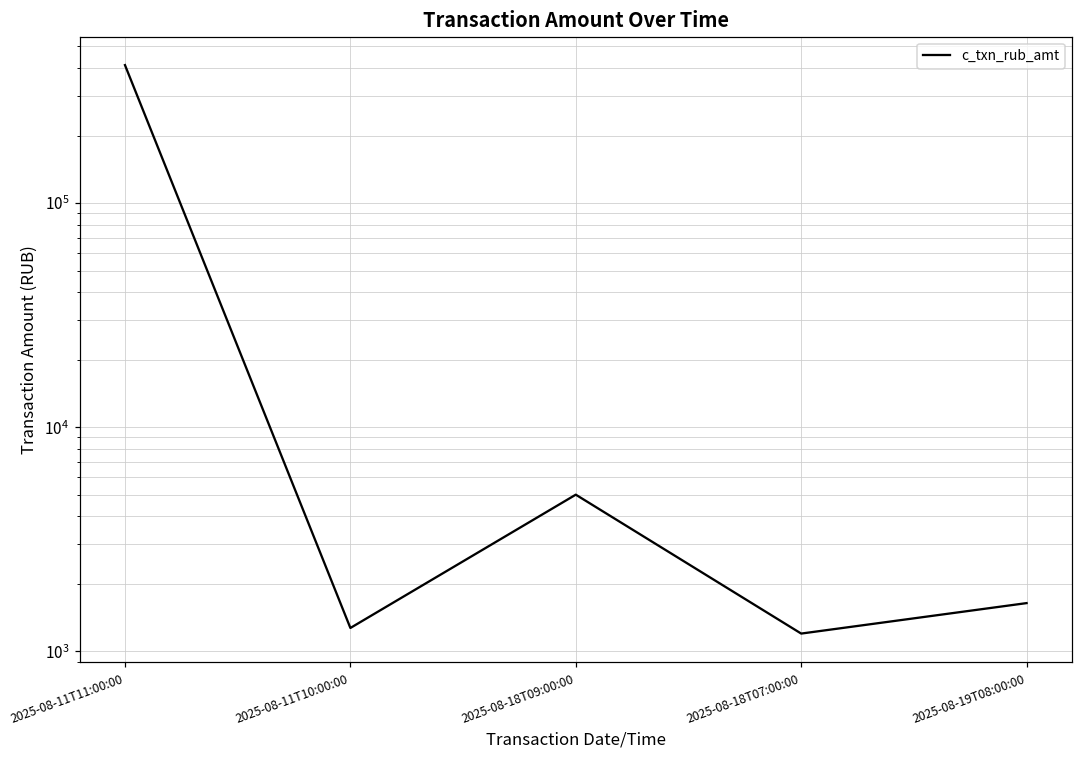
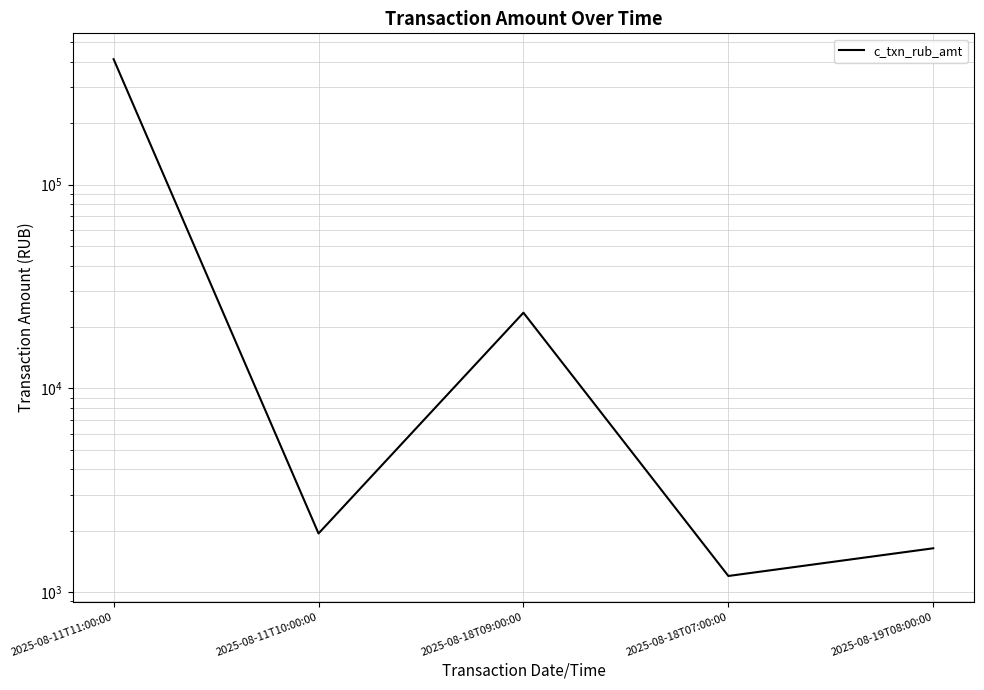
  {
    "2025-08-11T11:00:00": 410000,
-   "2025-08-11T10:00:00": 1300,
-   "2025-08-18T09:00:00": 5000,
+   "2025-08-11T10:00:00": 1900,
+   "2025-08-18T09:00:00": 24000,
    "2025-08-18T07:00:00": 1200,
    "2025-08-19T08:00:00": 1600
  }
